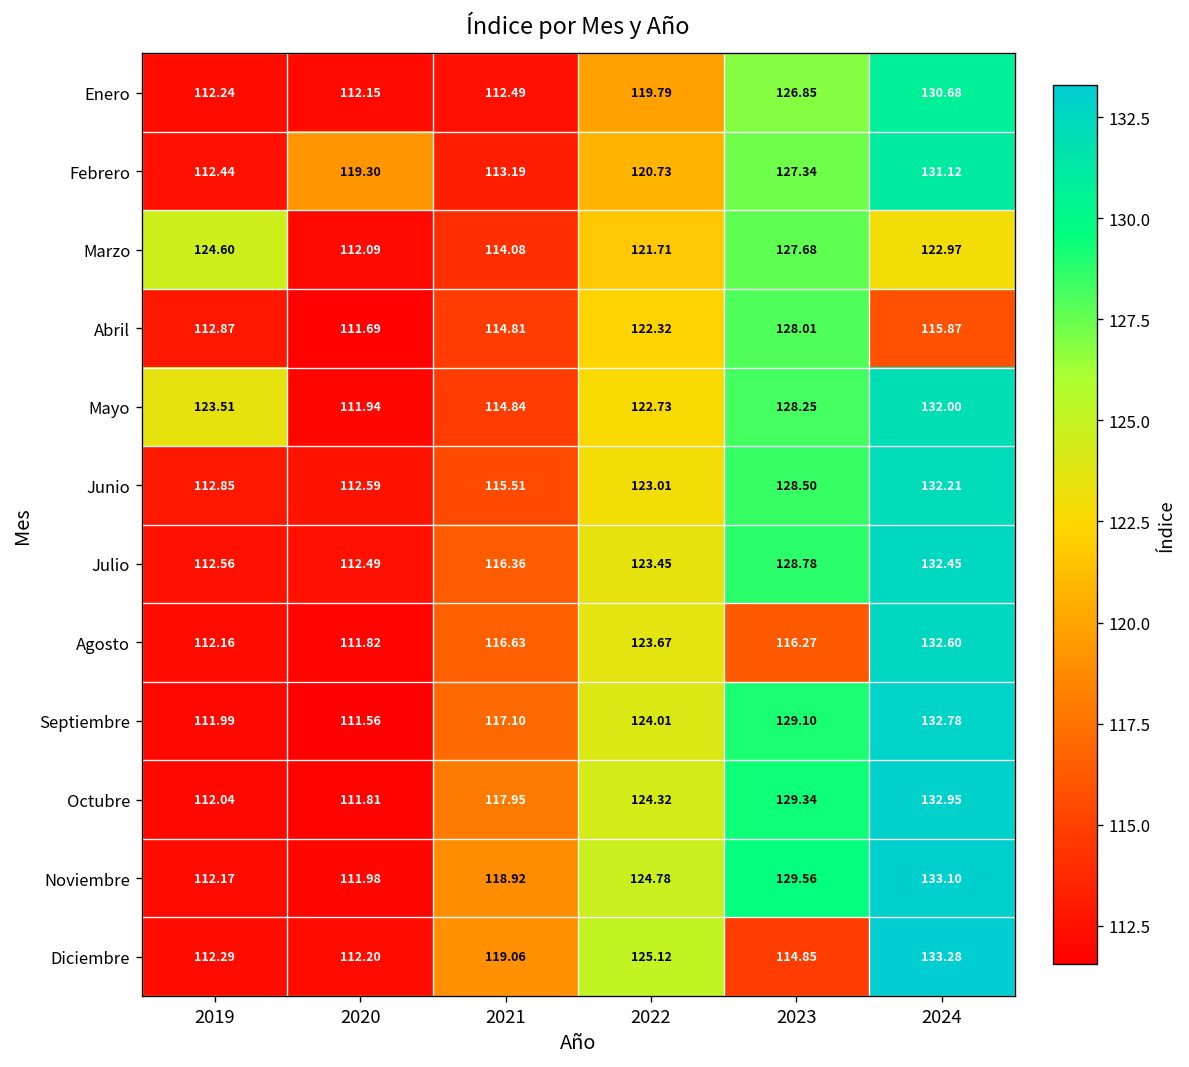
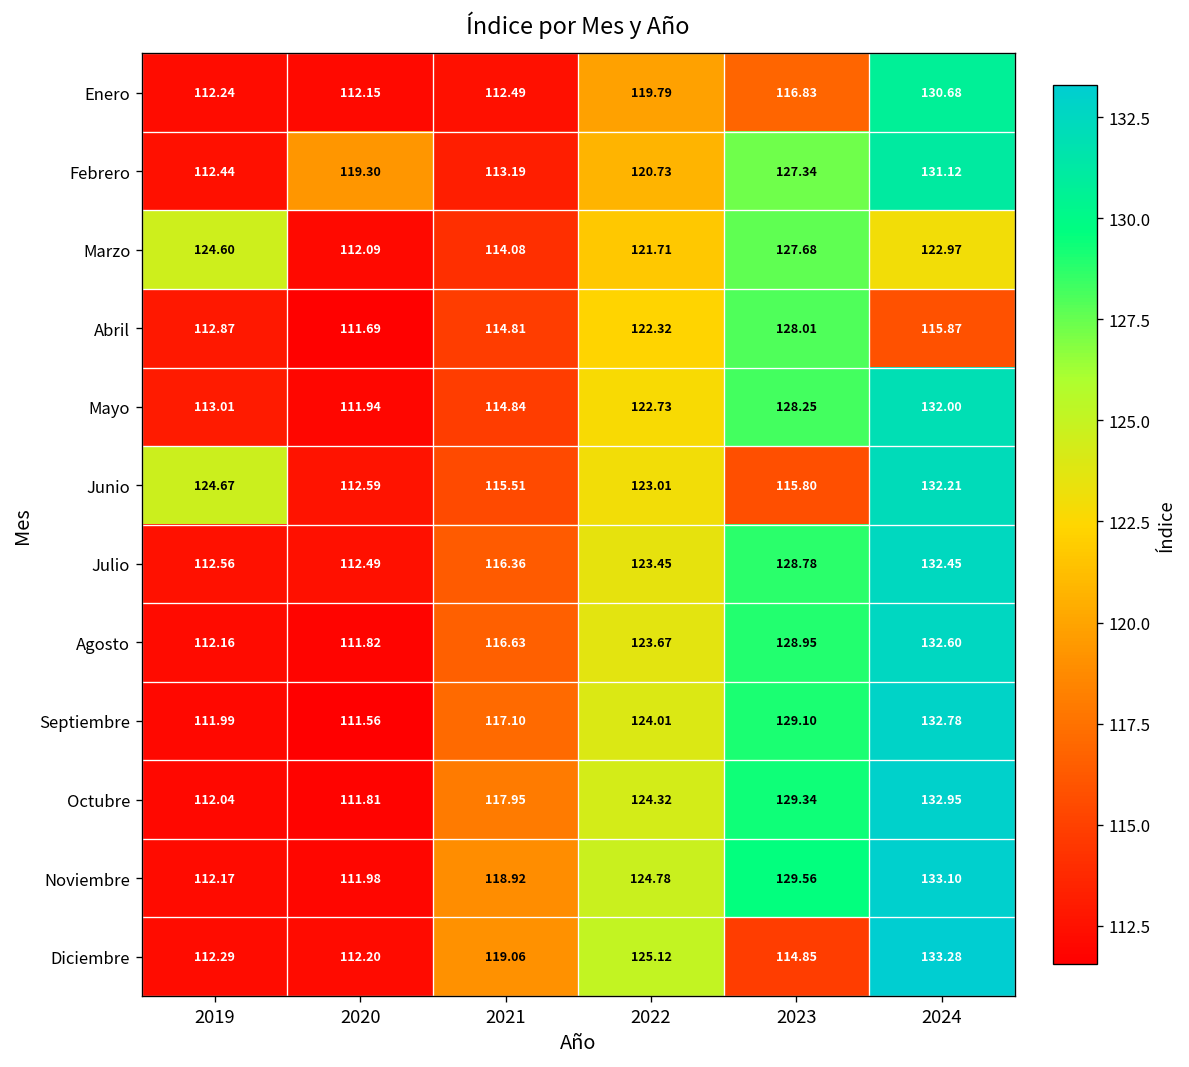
  {
    "Enero": {
      "2019": 112.24,
      "2020": 112.15,
      "2021": 112.49,
      "2022": 119.79,
-     "2023": 126.85,
+     "2023": 116.83,
      "2024": 130.68
    },
    "Febrero": {
      "2019": 112.44,
      "2020": 119.30,
      "2021": 113.19,
      "2022": 120.73,
      "2023": 127.34,
      "2024": 131.12
    },
    "Marzo": {
      "2019": 124.60,
      "2020": 112.09,
      "2021": 114.08,
      "2022": 121.71,
      "2023": 127.68,
      "2024": 122.97
    },
    "Abril": {
      "2019": 112.87,
      "2020": 111.69,
      "2021": 114.81,
      "2022": 122.32,
      "2023": 128.01,
      "2024": 115.87
    },
    "Mayo": {
-     "2019": 123.51,
+     "2019": 113.01,
      "2020": 111.94,
      "2021": 114.84,
      "2022": 122.73,
      "2023": 128.25,
      "2024": 132.00
    },
    "Junio": {
-     "2019": 112.85,
+     "2019": 124.67,
      "2020": 112.59,
      "2021": 115.51,
      "2022": 123.01,
-     "2023": 128.50,
+     "2023": 115.80,
      "2024": 132.21
    },
    "Julio": {
      "2019": 112.56,
      "2020": 112.49,
      "2021": 116.36,
      "2022": 123.45,
      "2023": 128.78,
      "2024": 132.45
    },
    "Agosto": {
      "2019": 112.16,
      "2020": 111.82,
      "2021": 116.63,
      "2022": 123.67,
-     "2023": 116.27,
+     "2023": 128.95,
      "2024": 132.60
    },
    "Septiembre": {
      "2019": 111.99,
      "2020": 111.56,
      "2021": 117.10,
      "2022": 124.01,
      "2023": 129.10,
      "2024": 132.78
    },
    "Octubre": {
      "2019": 112.04,
      "2020": 111.81,
      "2021": 117.95,
      "2022": 124.32,
      "2023": 129.34,
      "2024": 132.95
    },
    "Noviembre": {
      "2019": 112.17,
      "2020": 111.98,
      "2021": 118.92,
      "2022": 124.78,
      "2023": 129.56,
      "2024": 133.10
    },
    "Diciembre": {
      "2019": 112.29,
      "2020": 112.20,
      "2021": 119.06,
      "2022": 125.12,
      "2023": 114.85,
      "2024": 133.28
    }
  }
